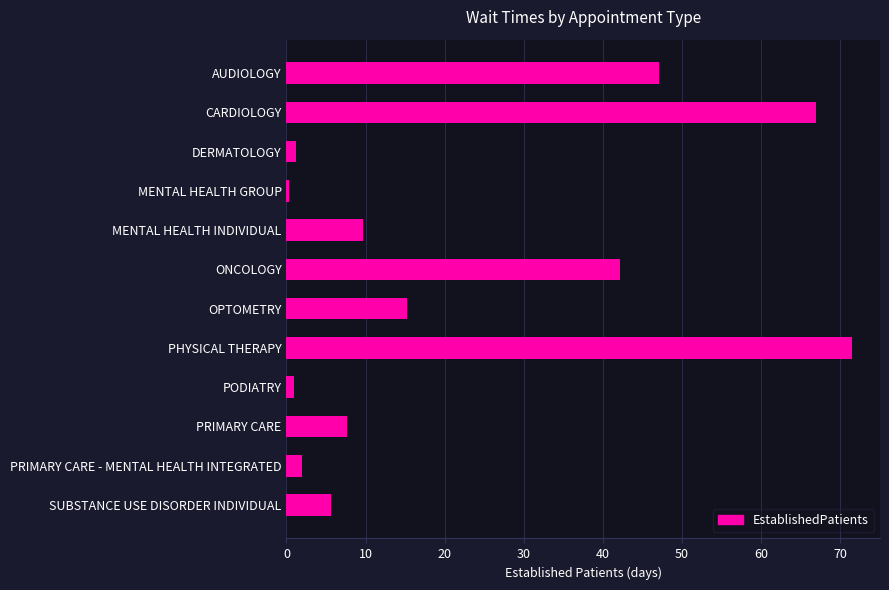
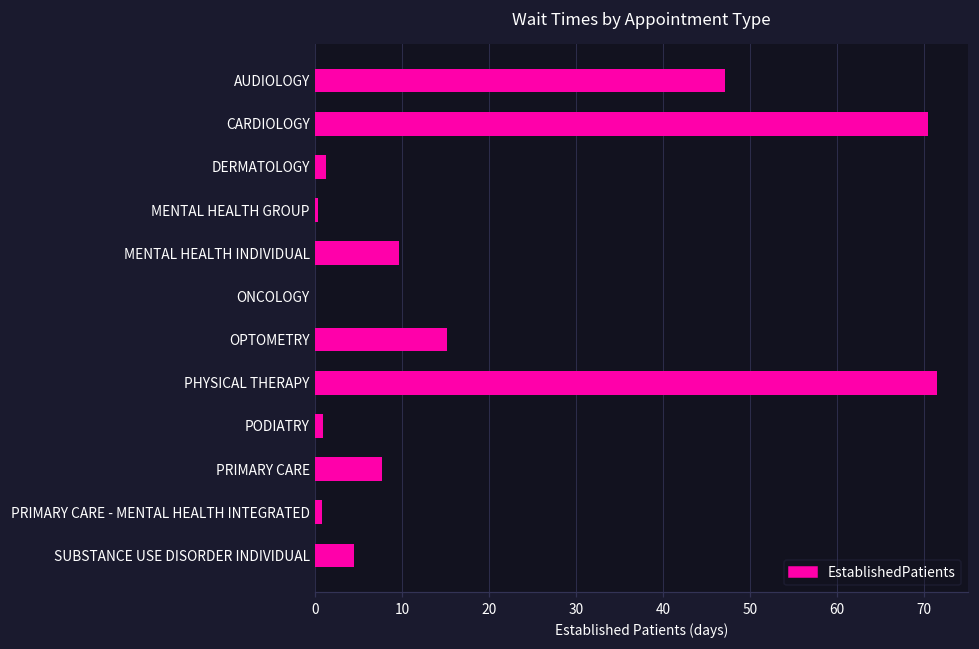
  {
    "AUDIOLOGY": 47,
-   "CARDIOLOGY": 67,
+   "CARDIOLOGY": 71,
    "DERMATOLOGY": 1,
    "MENTAL HEALTH INDIVIDUAL": 10,
-   "ONCOLOGY": 42,
+   "ONCOLOGY": 0,
    "OPTOMETRY": 15,
    "PHYSICAL THERAPY": 72,
    "PODIATRY": 1,
    "PRIMARY CARE": 8,
-   "PRIMARY CARE - MENTAL HEALTH INTEGRATED": 2,
-   "SUBSTANCE USE DISORDER INDIVIDUAL": 6
+   "PRIMARY CARE - MENTAL HEALTH INTEGRATED": 1,
+   "SUBSTANCE USE DISORDER INDIVIDUAL": 5
  }
